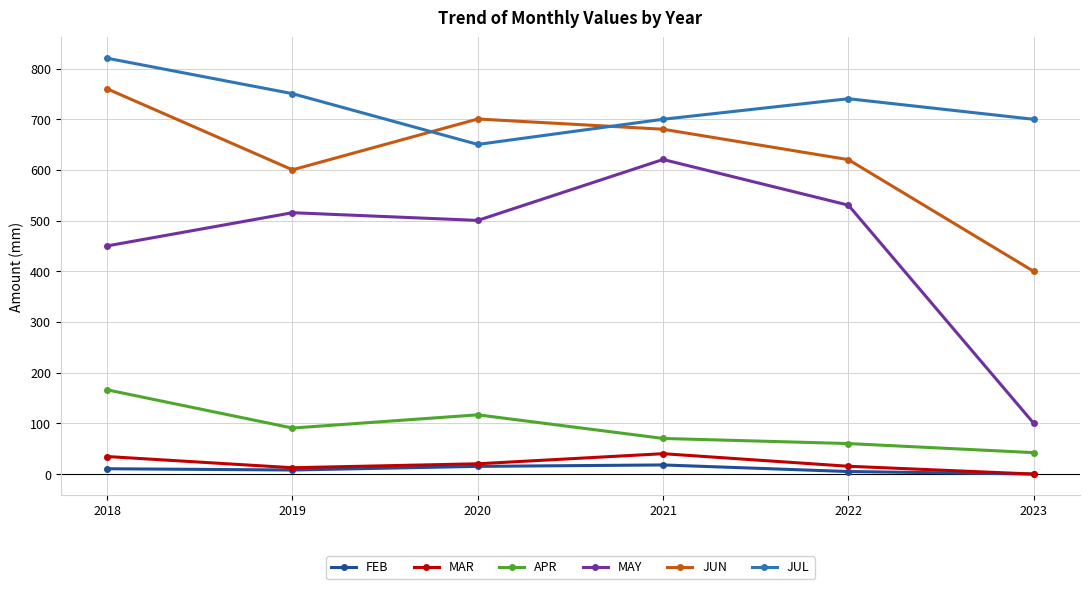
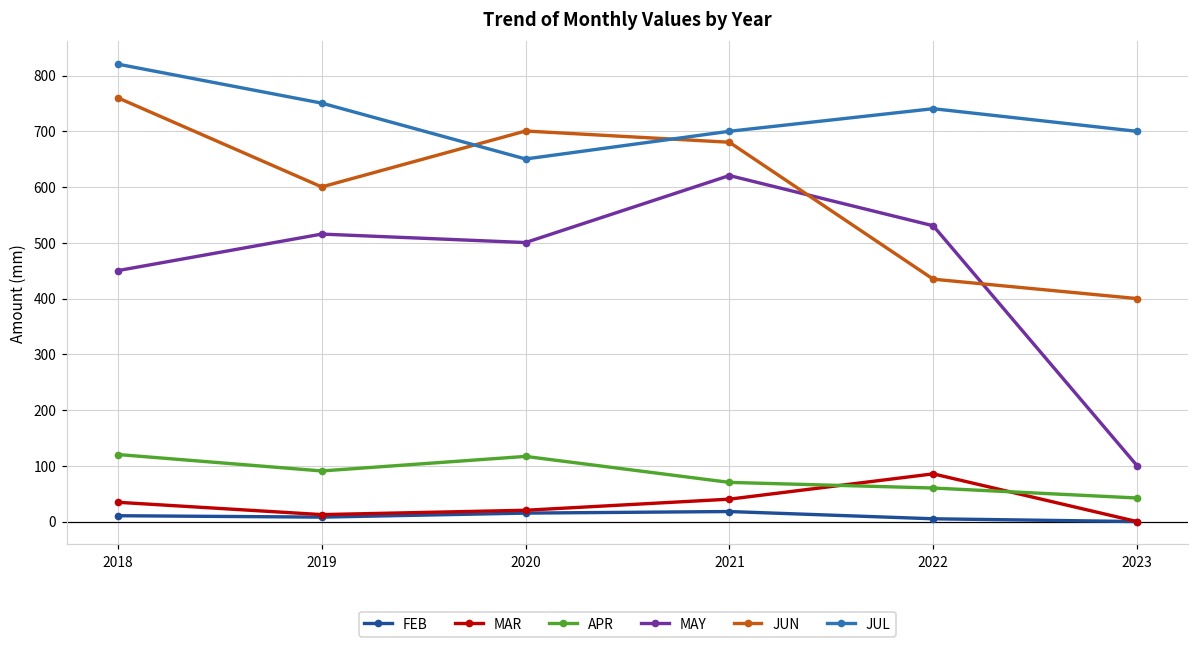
  {
    "MAR": {
      "2018": 30,
      "2020": 20,
      "2021": 40,
-     "2022": 20
+     "2022": 90
    },
    "APR": {
-     "2018": 170,
+     "2018": 120,
      "2019": 90,
      "2020": 120,
      "2021": 70,
      "2022": 60,
      "2023": 40
    },
    "MAY": {
      "2018": 450,
      "2019": 520,
      "2020": 500,
      "2021": 620,
      "2022": 530,
      "2023": 100
    },
    "JUN": {
      "2018": 760,
      "2019": 600,
      "2020": 700,
      "2021": 680,
-     "2022": 620,
+     "2022": 430,
      "2023": 400
    }
  }
